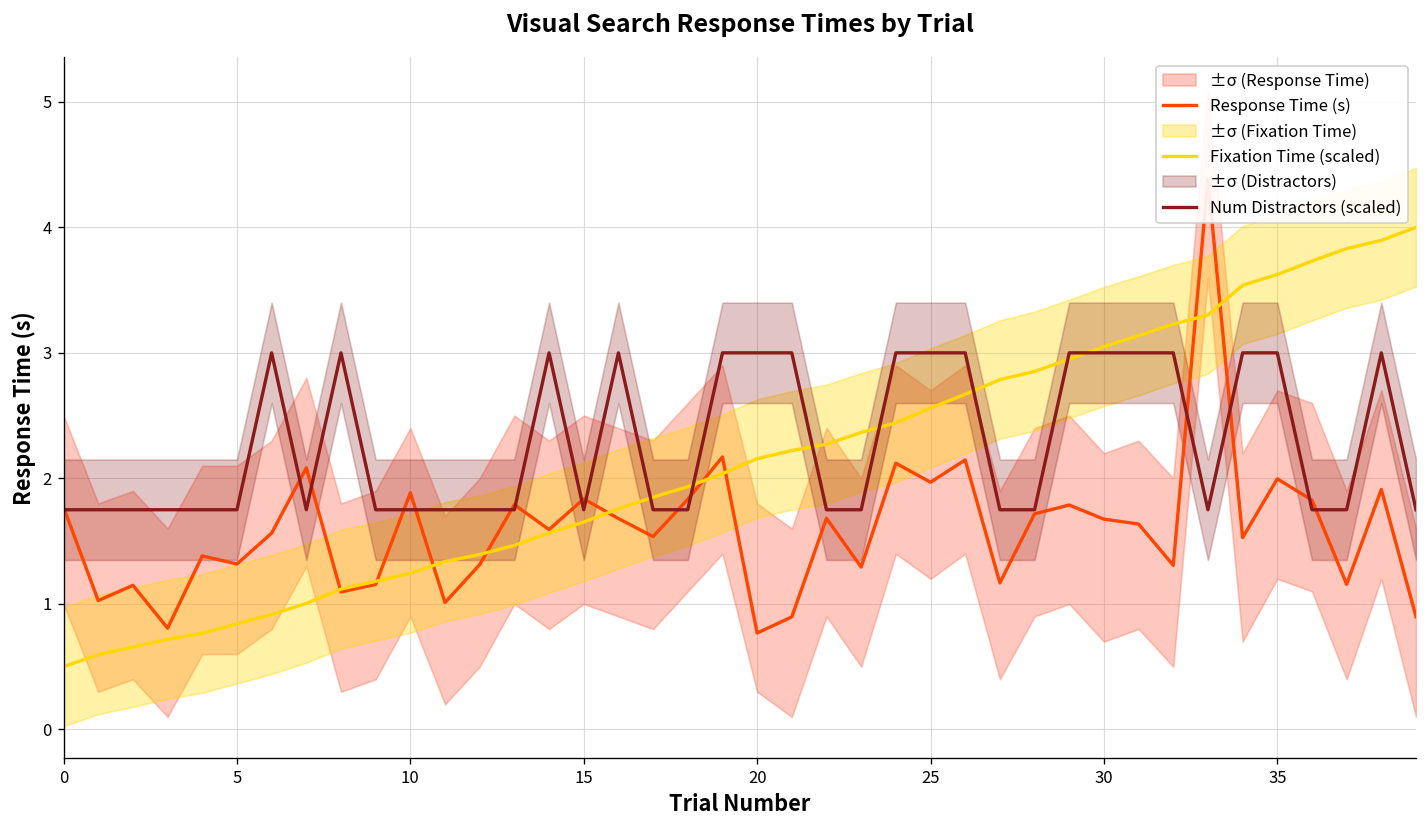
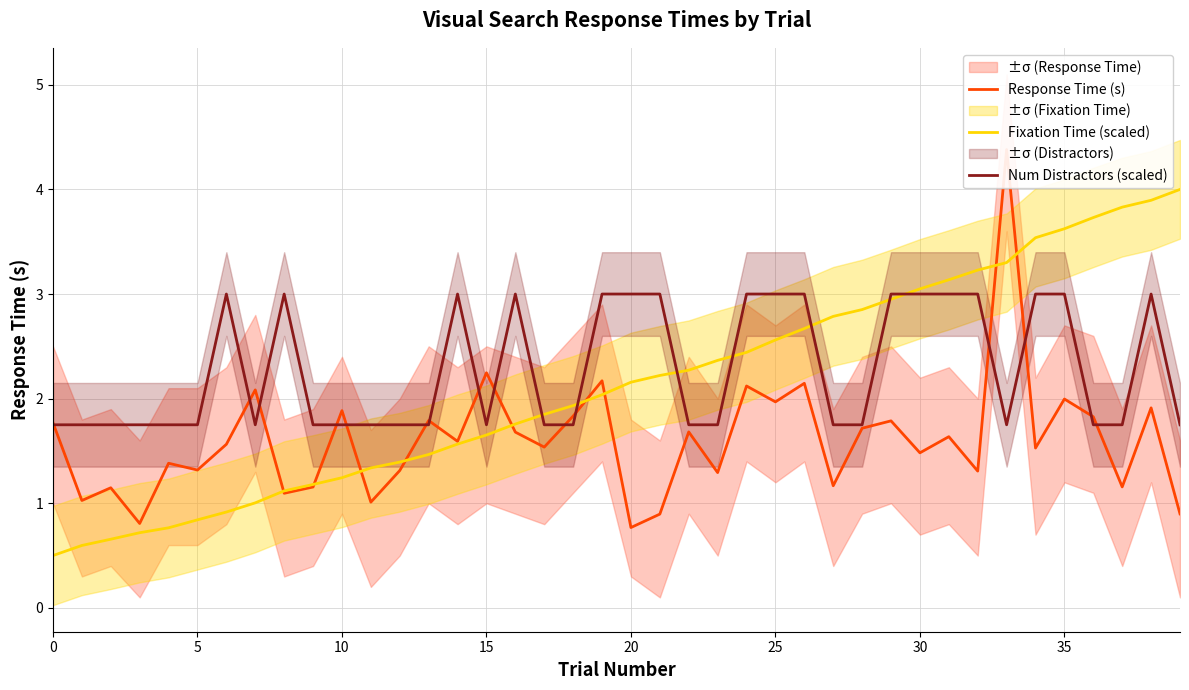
  {
    "Response Time (s)": {
      "10": 1.89,
-     "15": 1.84,
+     "15": 2.25,
      "20": 0.77,
      "25": 1.97,
-     "30": 1.68,
+     "30": 1.48,
      "35": 2.00
    }
  }
